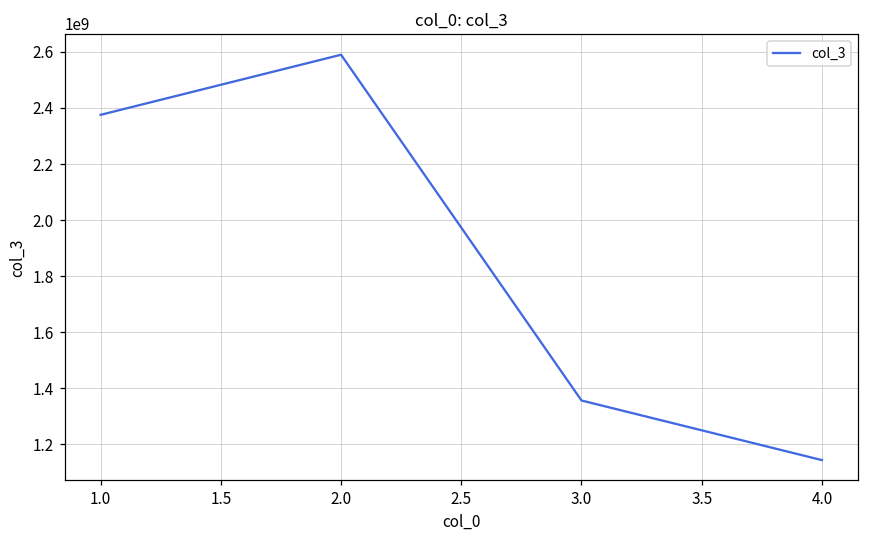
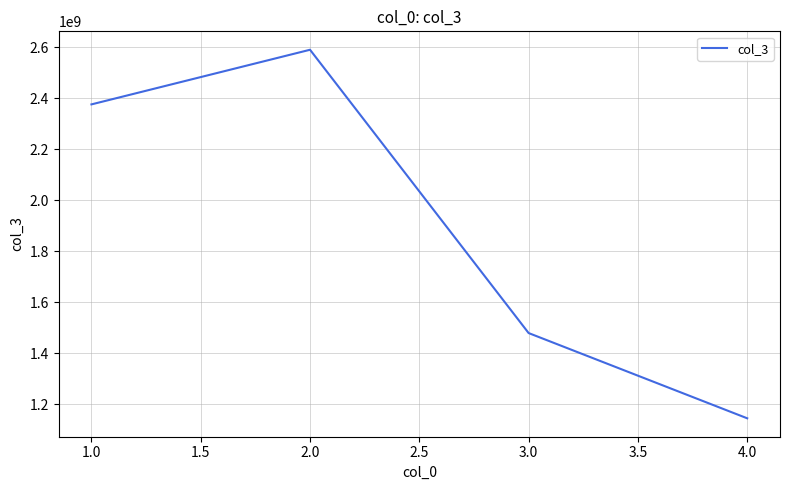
  {
    "1.0": 2380000000,
    "2.0": 2590000000,
-   "3.0": 1360000000,
+   "3.0": 1480000000,
    "4.0": 1140000000
  }
